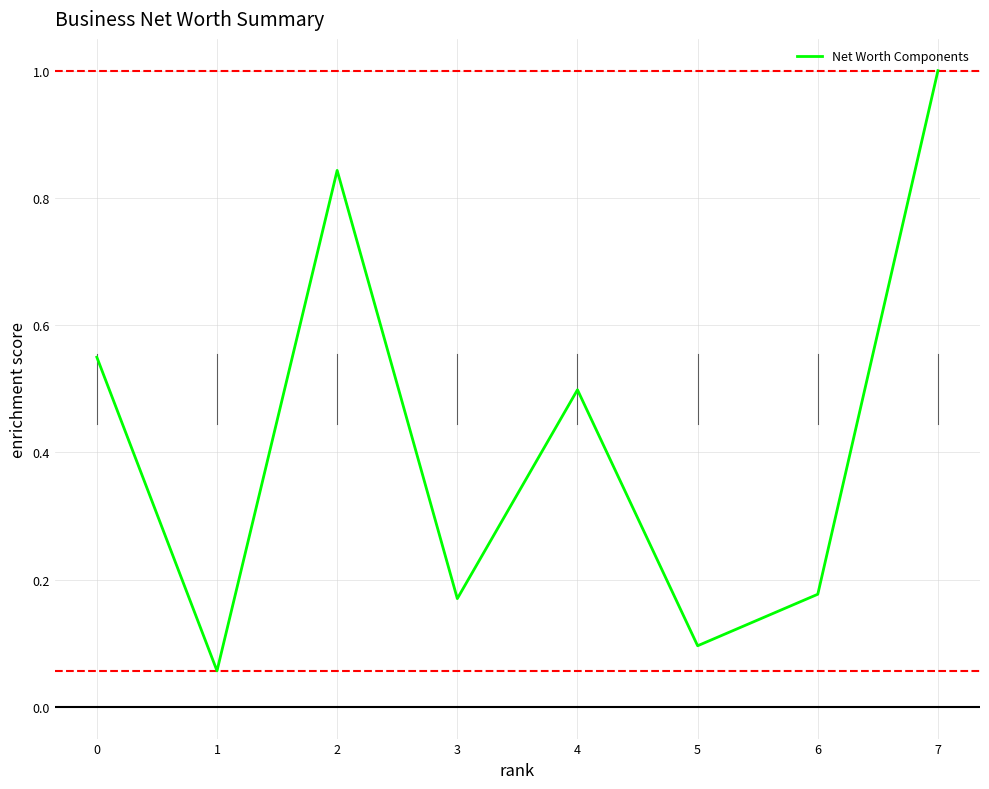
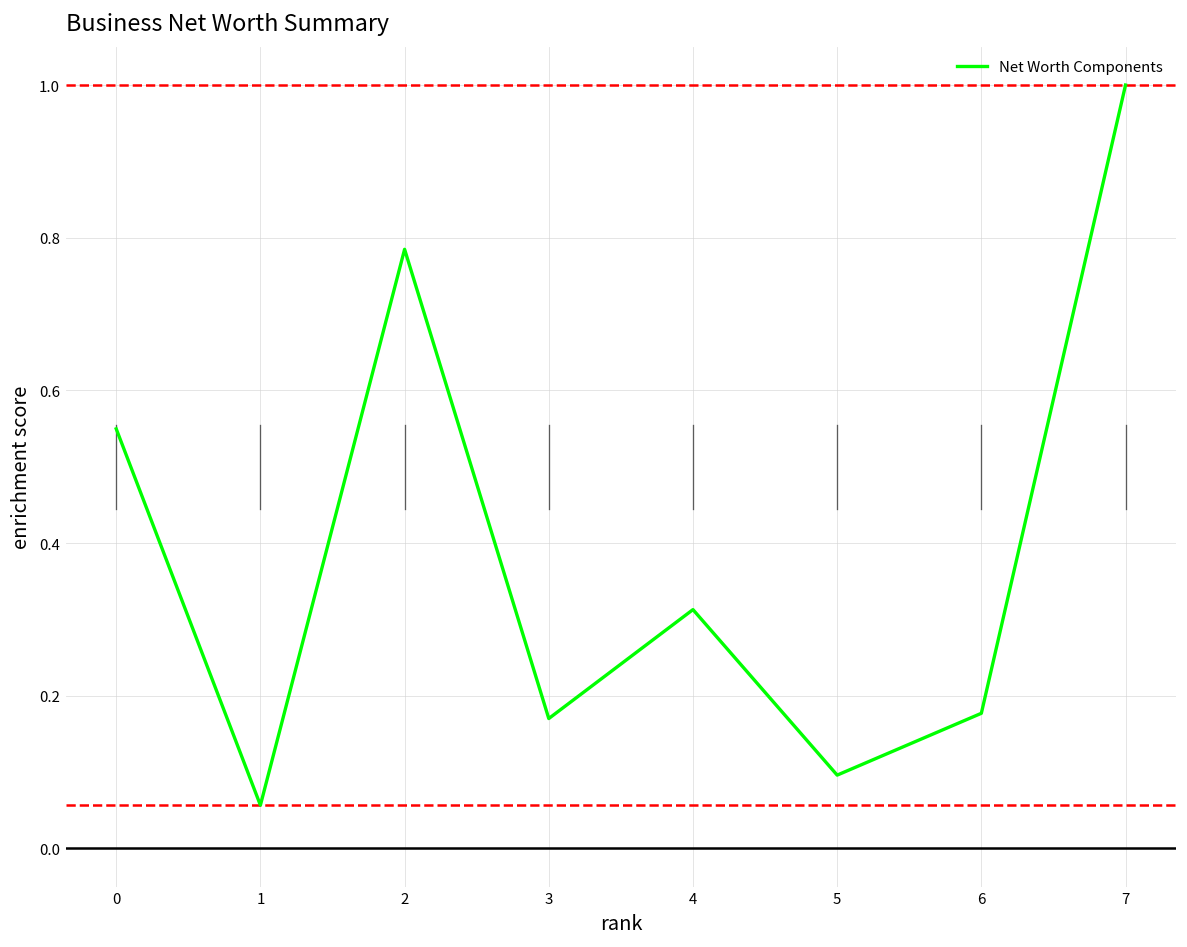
  {
    "0": 0.55,
    "1": 0.06,
-   "2": 0.84,
+   "2": 0.78,
    "3": 0.17,
-   "4": 0.50,
+   "4": 0.31,
    "5": 0.10,
    "6": 0.18,
    "7": 1.00
  }
